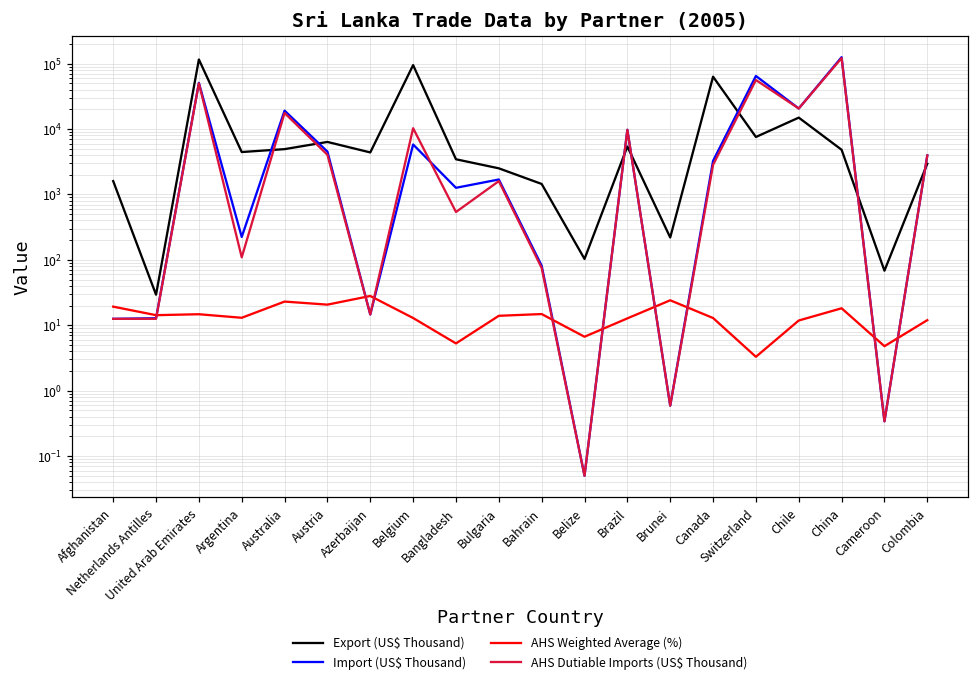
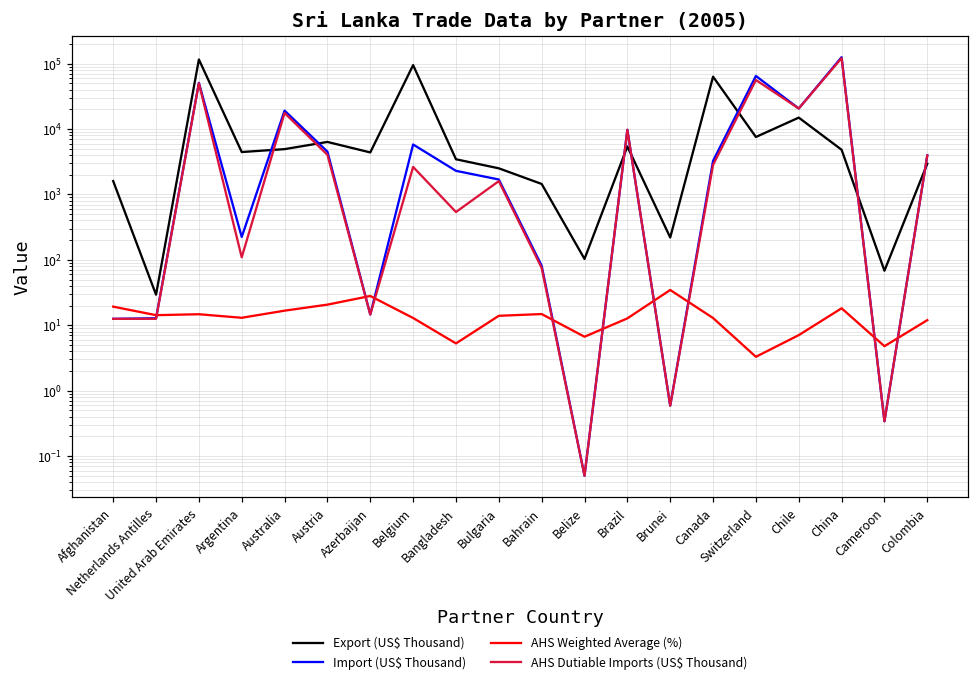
  {
    "Export (US$ Thousand)": {
      "Afghanistan": 1600,
      "Netherlands Antilles": 30,
      "United Arab Emirates": 120000,
      "Argentina": 4000,
      "Australia": 5000,
      "Austria": 6000,
      "Azerbaijan": 4000,
      "Belgium": 90000,
      "Bangladesh": 3000,
      "Bulgaria": 2500,
      "Bahrain": 1400,
      "Belize": 100,
      "Brazil": 5000,
      "Brunei": 220,
      "Canada": 60000,
      "Switzerland": 8000,
      "Chile": 15000,
      "China": 5000,
      "Cameroon": 70,
      "Colombia": 3000
    },
    "Import (US$ Thousand)": {
      "Argentina": 220,
      "Austria": 5000,
      "Belgium": 6000,
-     "Bangladesh": 1300,
+     "Bangladesh": 2300,
      "Canada": 3000,
      "Switzerland": 60000
    },
    "AHS Weighted Average (%)": {
      "Afghanistan": 19,
      "Netherlands Antilles": 14,
      "United Arab Emirates": 15,
      "Argentina": 13,
-     "Australia": 23,
+     "Australia": 17,
      "Austria": 21,
      "Azerbaijan": 30,
      "Belgium": 13,
      "Bangladesh": 5,
      "Bulgaria": 14,
      "Bahrain": 15,
      "Belize": 7,
      "Brazil": 13,
-     "Brunei": 24,
+     "Brunei": 30,
      "Canada": 13,
      "Switzerland": 3,
-     "Chile": 12,
+     "Chile": 7,
      "China": 18,
      "Cameroon": 5,
      "Colombia": 12
    },
    "AHS Dutiable Imports (US$ Thousand)": {
      "Argentina": 110,
      "Austria": 4000,
-     "Belgium": 10000,
+     "Belgium": 3000,
      "Bangladesh": 500,
      "Canada": 3000,
      "Switzerland": 60000
    }
  }
